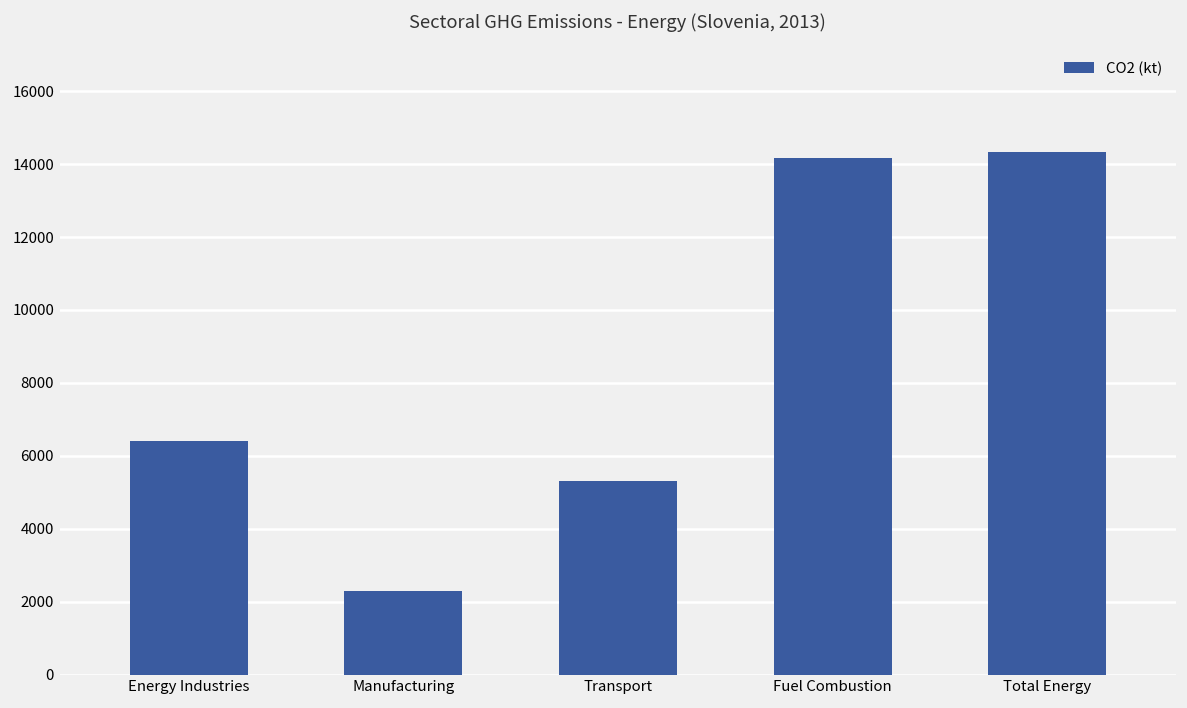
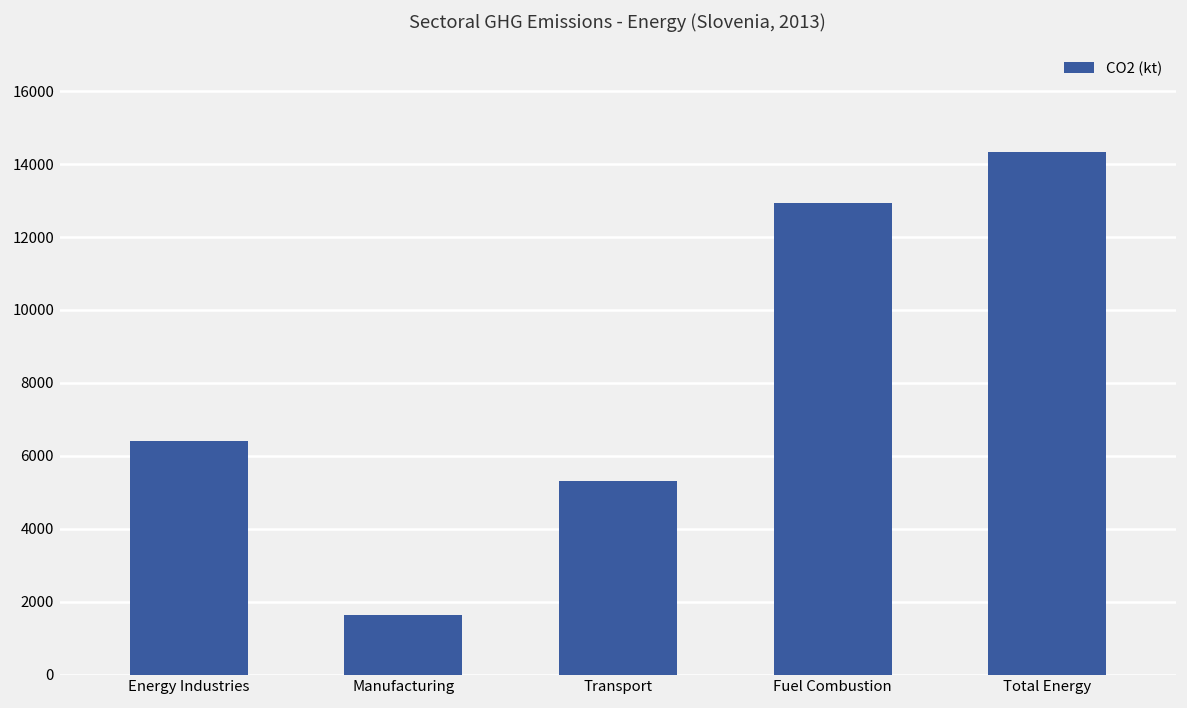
  {
    "Energy Industries": 6400,
-   "Manufacturing": 2300,
+   "Manufacturing": 1600,
    "Transport": 5300,
-   "Fuel Combustion": 14200,
+   "Fuel Combustion": 12900,
    "Total Energy": 14300
  }
